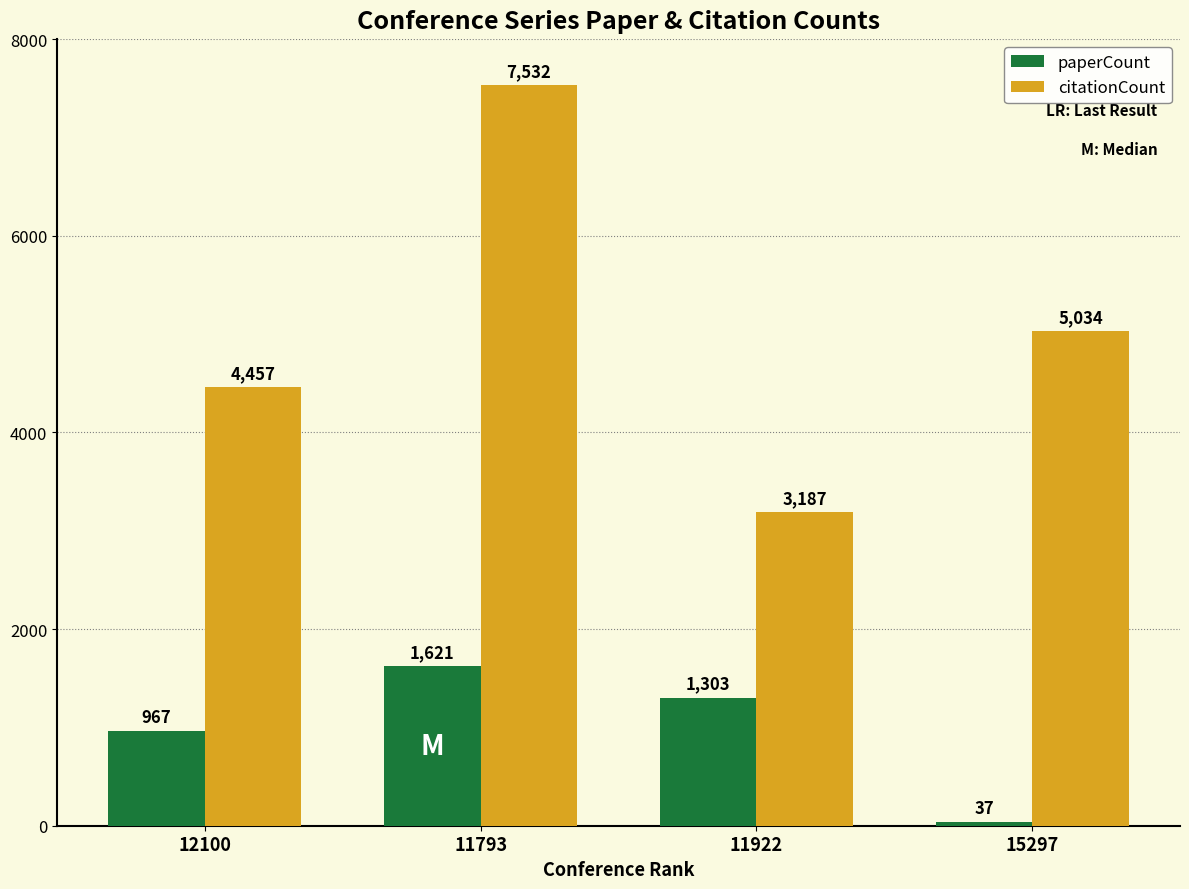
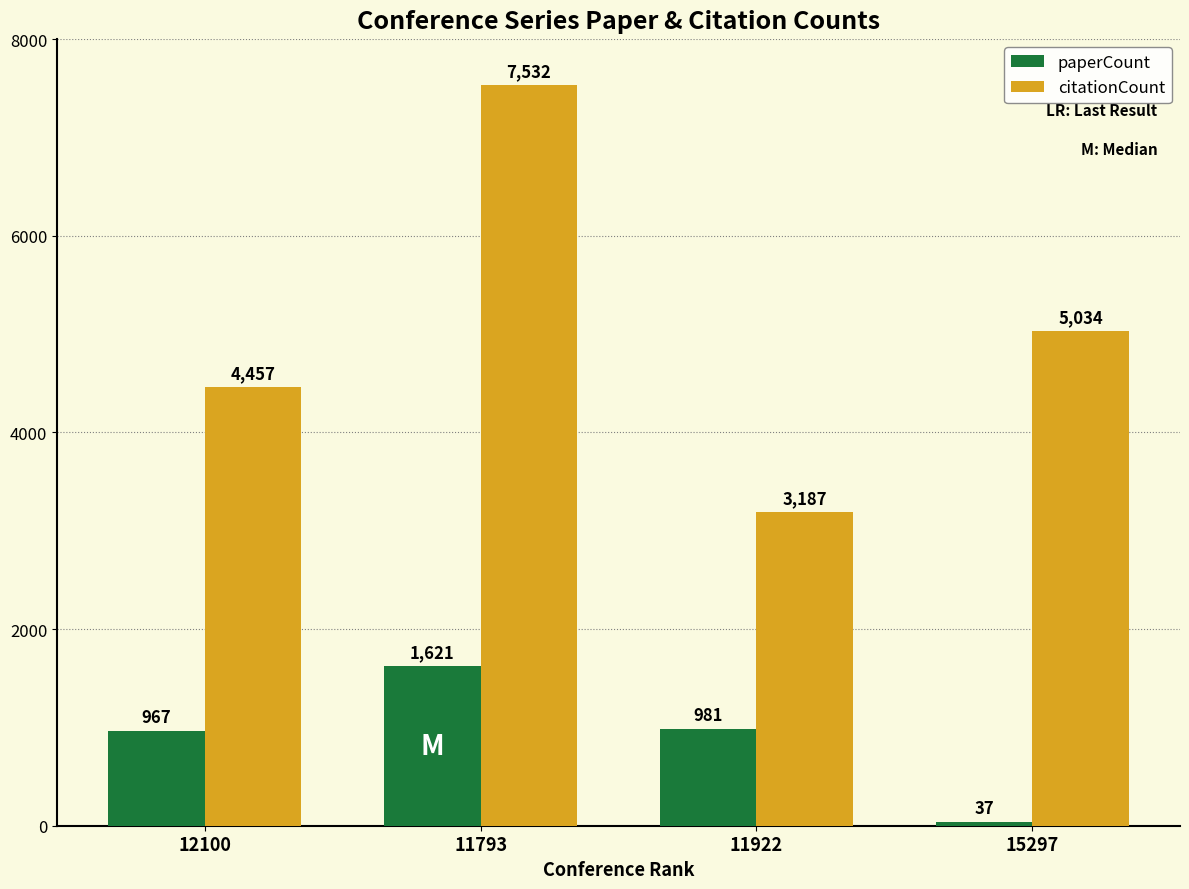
  {
    "paperCount": {
      "12100": "967",
      "11793": "1,621",
-     "11922": "1,303",
+     "11922": "981",
      "15297": "37"
    },
    "citationCount": {
      "12100": "4,457",
      "11793": "7,532",
      "11922": "3,187",
      "15297": "5,034"
    }
  }
